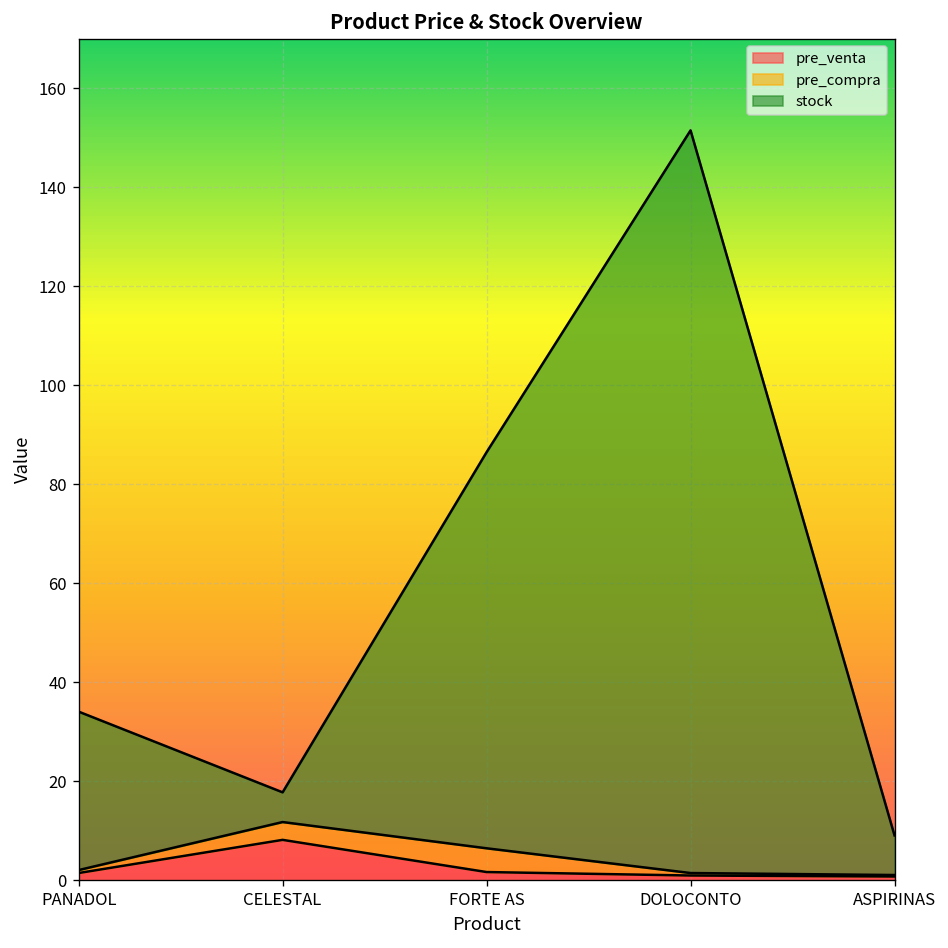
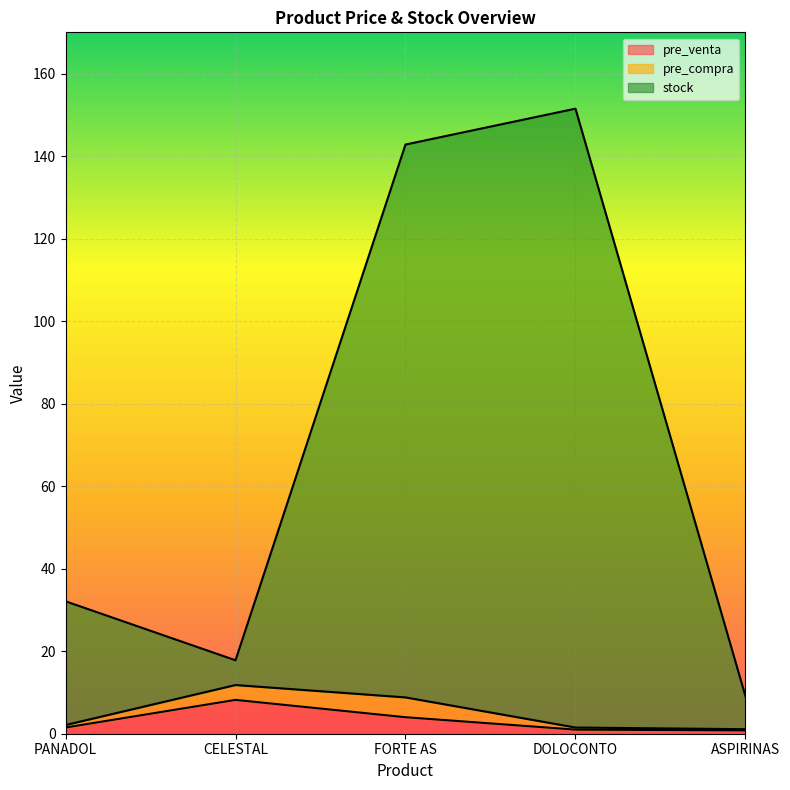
  {
    "pre_venta": {
      "CELESTAL": 8,
-     "FORTE AS": 2
+     "FORTE AS": 4
    },
    "pre_compra": {
      "CELESTAL": 4,
      "FORTE AS": 5
    },
    "stock": {
-     "PANADOL": 32,
+     "PANADOL": 30,
      "CELESTAL": 6,
-     "FORTE AS": 80,
+     "FORTE AS": 134,
      "DOLOCONTO": 150,
      "ASPIRINAS": 8
    }
  }
